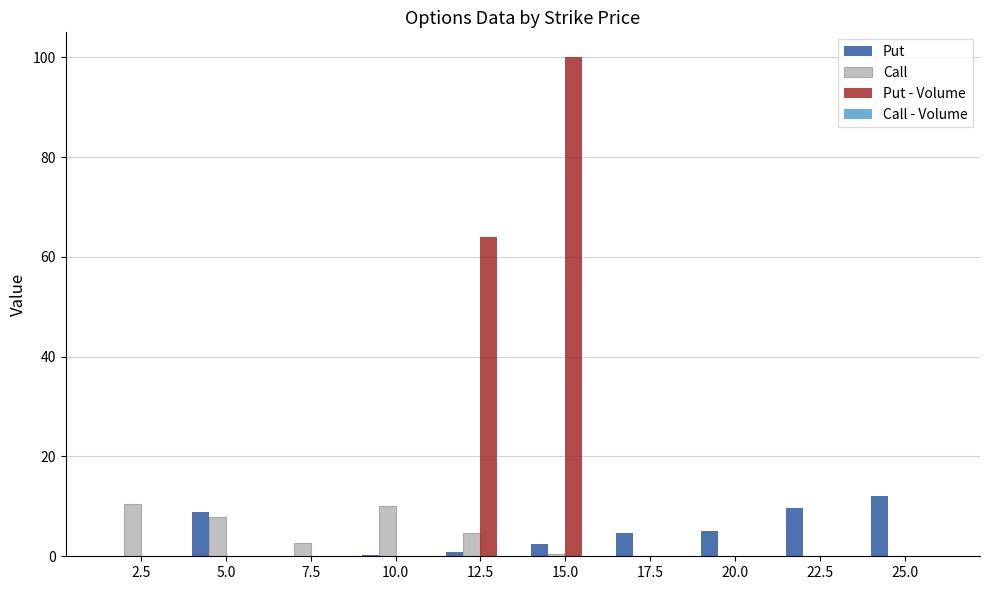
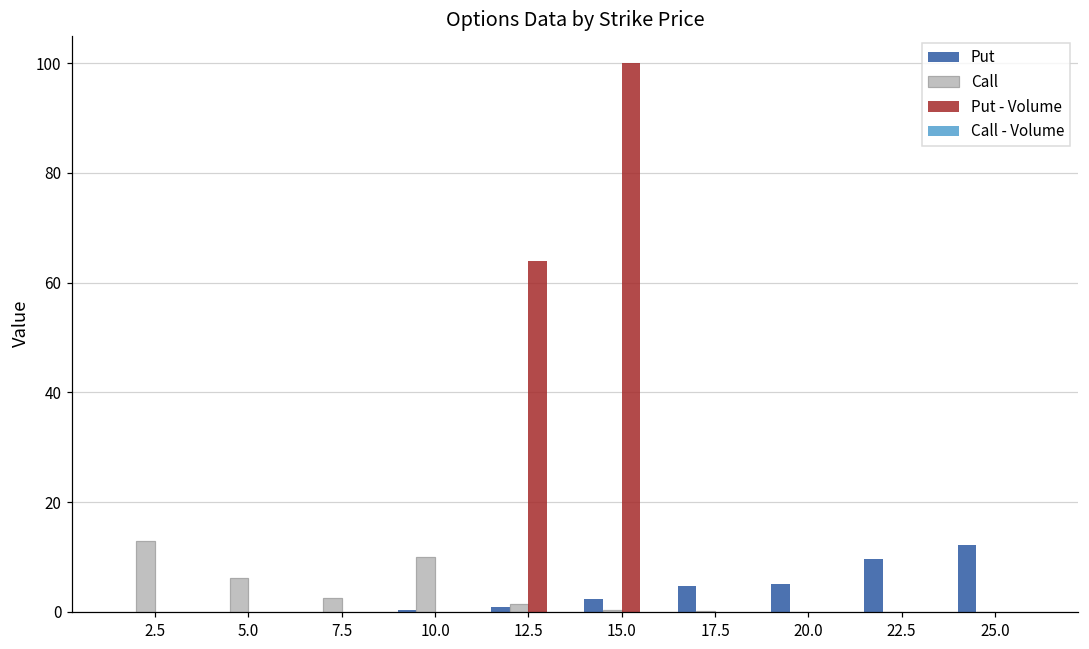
  {
    "Put": {
      "2.5": 0,
-     "5.0": 9,
+     "5.0": 0,
      "12.5": 1,
      "15.0": 2,
      "17.5": 5,
      "20.0": 5,
      "22.5": 10,
      "25.0": 12
    },
    "Call": {
-     "2.5": 10,
-     "5.0": 8,
+     "2.5": 13,
+     "5.0": 6,
      "7.5": 3,
      "10.0": 10,
-     "12.5": 5,
+     "12.5": 1,
      "22.5": 0,
      "25.0": 0
    },
    "Put - Volume": {
      "2.5": 0,
      "5.0": 0,
      "7.5": 0,
      "10.0": 0,
      "12.5": 64,
      "15.0": 100,
      "17.5": 0,
      "20.0": 0,
      "22.5": 0,
      "25.0": 0
    },
    "Call - Volume": {
      "2.5": 0,
      "5.0": 0,
      "7.5": 0,
      "10.0": 0,
      "12.5": 0,
      "15.0": 0,
      "17.5": 0,
      "20.0": 0,
      "22.5": 0,
      "25.0": 0
    }
  }
